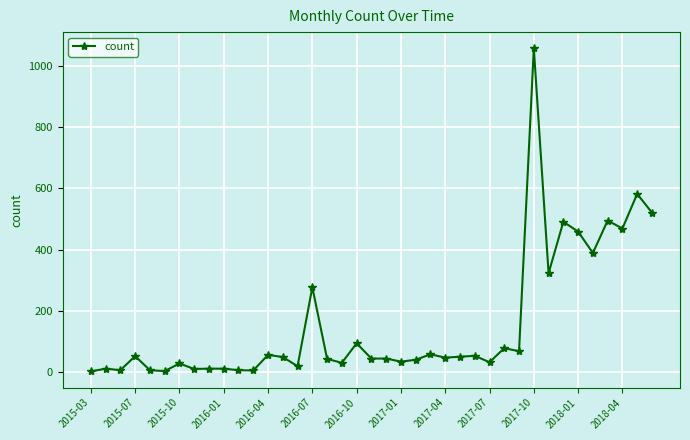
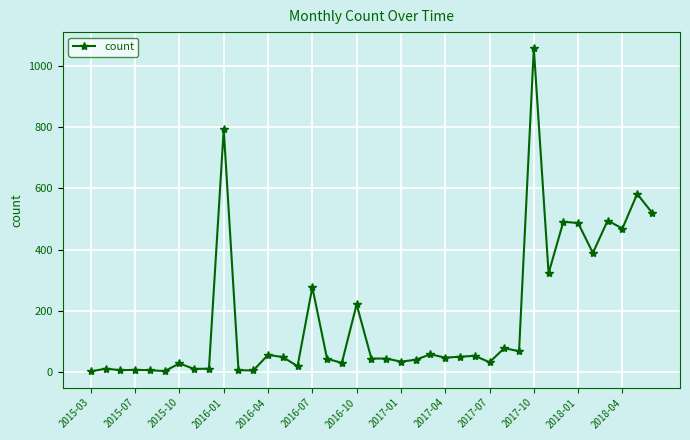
  {
    "2015-03": 0,
-   "2015-07": 50,
+   "2015-07": 10,
    "2015-10": 30,
-   "2016-01": 10,
+   "2016-01": 790,
    "2016-04": 60,
    "2016-07": 280,
-   "2016-10": 90,
+   "2016-10": 220,
    "2017-01": 30,
    "2017-04": 50,
    "2017-07": 30,
    "2017-10": 1060,
-   "2018-01": 460,
+   "2018-01": 490,
    "2018-04": 470
  }
